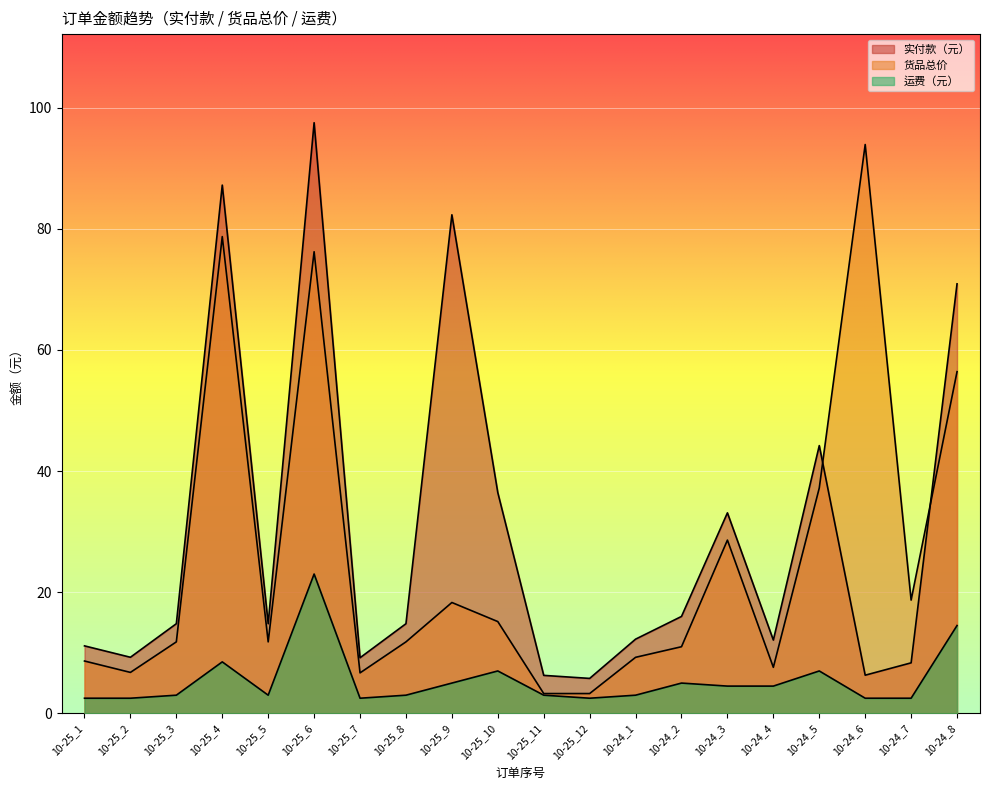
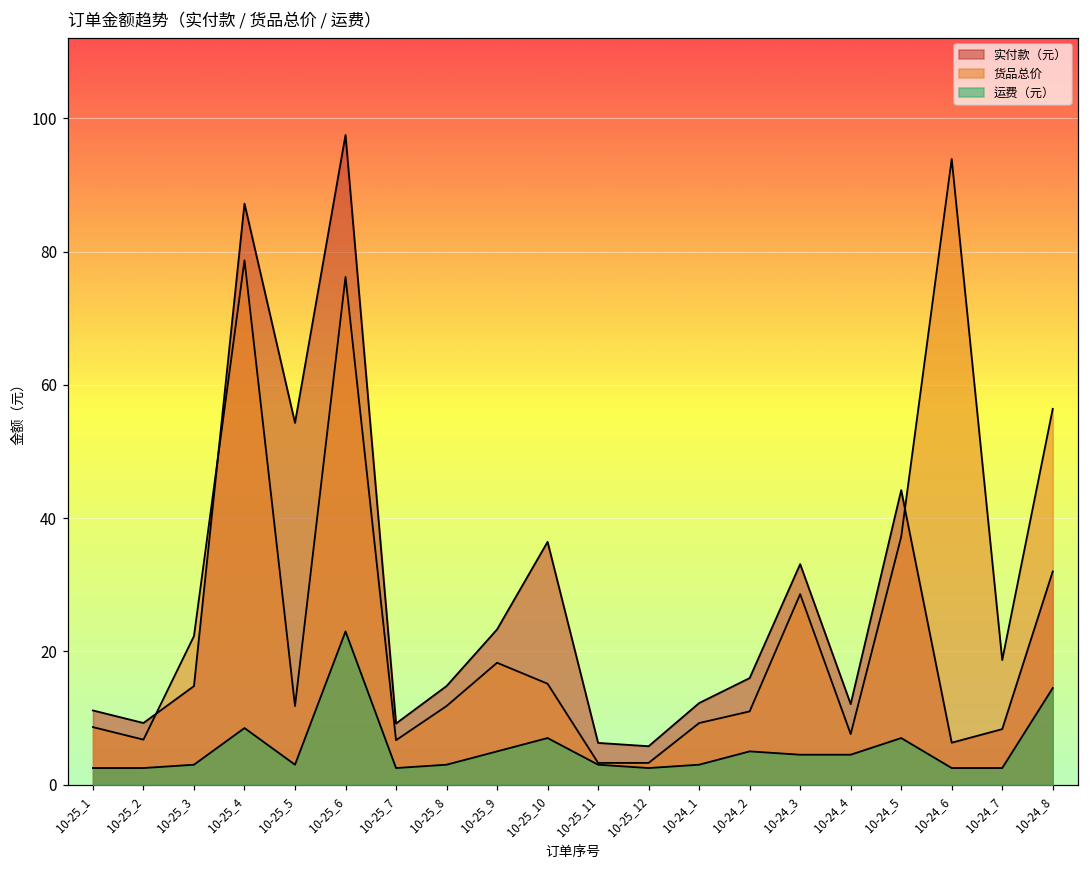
  {
    "实付款（元）": {
      "10-25_1": 11,
      "10-25_2": 9,
      "10-25_3": 15,
      "10-25_4": 87,
-     "10-25_5": 15,
+     "10-25_5": 54,
      "10-25_6": 98,
      "10-25_7": 9,
      "10-25_8": 15,
-     "10-25_9": 82,
+     "10-25_9": 23,
      "10-25_10": 36,
      "10-25_11": 6,
      "10-25_12": 6,
      "10-24_1": 12,
      "10-24_2": 16,
      "10-24_3": 33,
      "10-24_4": 12,
      "10-24_5": 44,
      "10-24_6": 6,
      "10-24_7": 8,
-     "10-24_8": 71
+     "10-24_8": 32
    },
    "货品总价": {
      "10-25_1": 9,
      "10-25_2": 7,
-     "10-25_3": 12,
+     "10-25_3": 22,
      "10-25_4": 79,
      "10-25_5": 12,
      "10-25_6": 76,
      "10-25_7": 7,
      "10-25_8": 12,
      "10-25_9": 18,
      "10-25_10": 15,
      "10-25_12": 3,
      "10-24_1": 9,
      "10-24_2": 11,
      "10-24_3": 29,
      "10-24_4": 8,
      "10-24_5": 37,
      "10-24_6": 94,
      "10-24_7": 19,
      "10-24_8": 56
    },
    "运费（元）": {
      "10-25_1": 3,
      "10-25_2": 3,
      "10-25_3": 3,
      "10-25_4": 9,
      "10-25_5": 3,
      "10-25_6": 23,
      "10-25_7": 3,
      "10-25_8": 3,
      "10-25_9": 5,
      "10-25_10": 7,
      "10-25_12": 3,
      "10-24_1": 3,
      "10-24_2": 5,
      "10-24_3": 5,
      "10-24_4": 5,
      "10-24_5": 7,
      "10-24_6": 3,
      "10-24_7": 3,
      "10-24_8": 15
    }
  }
